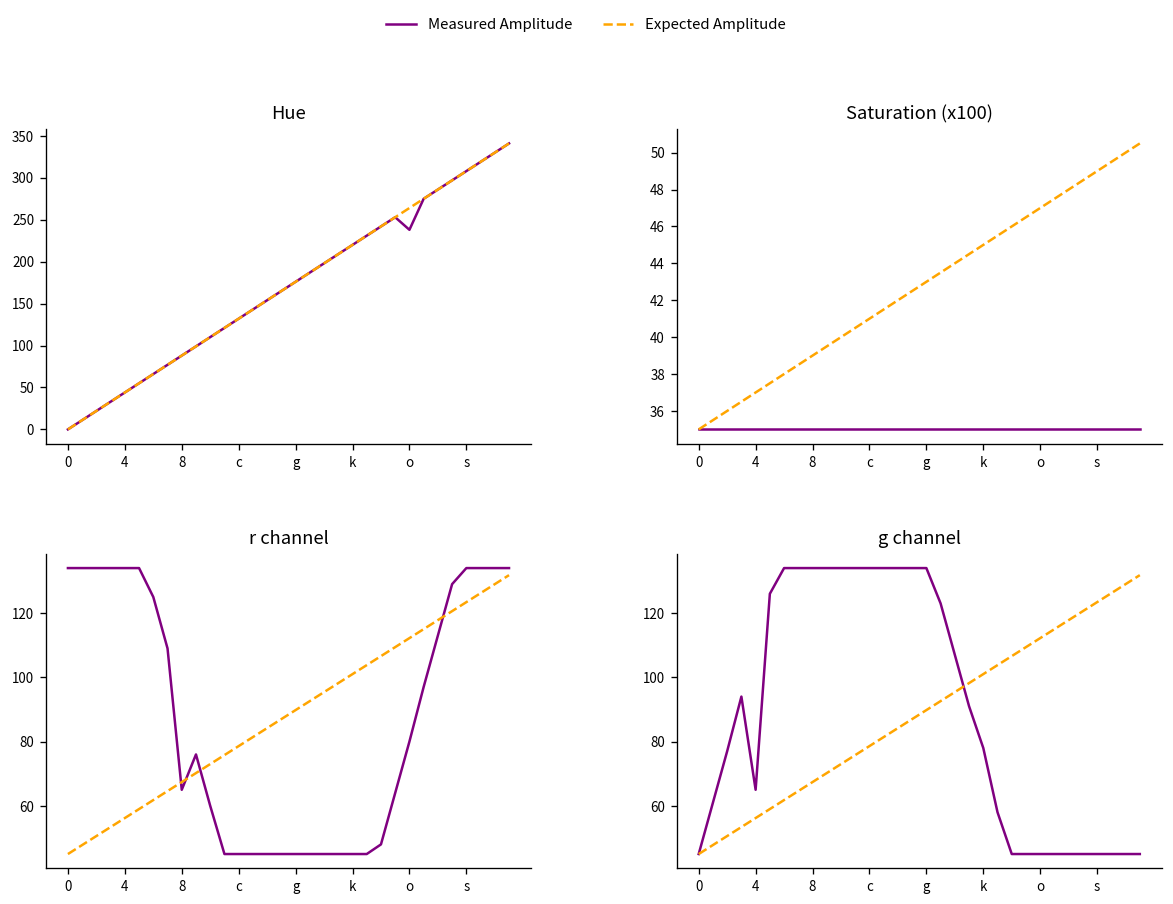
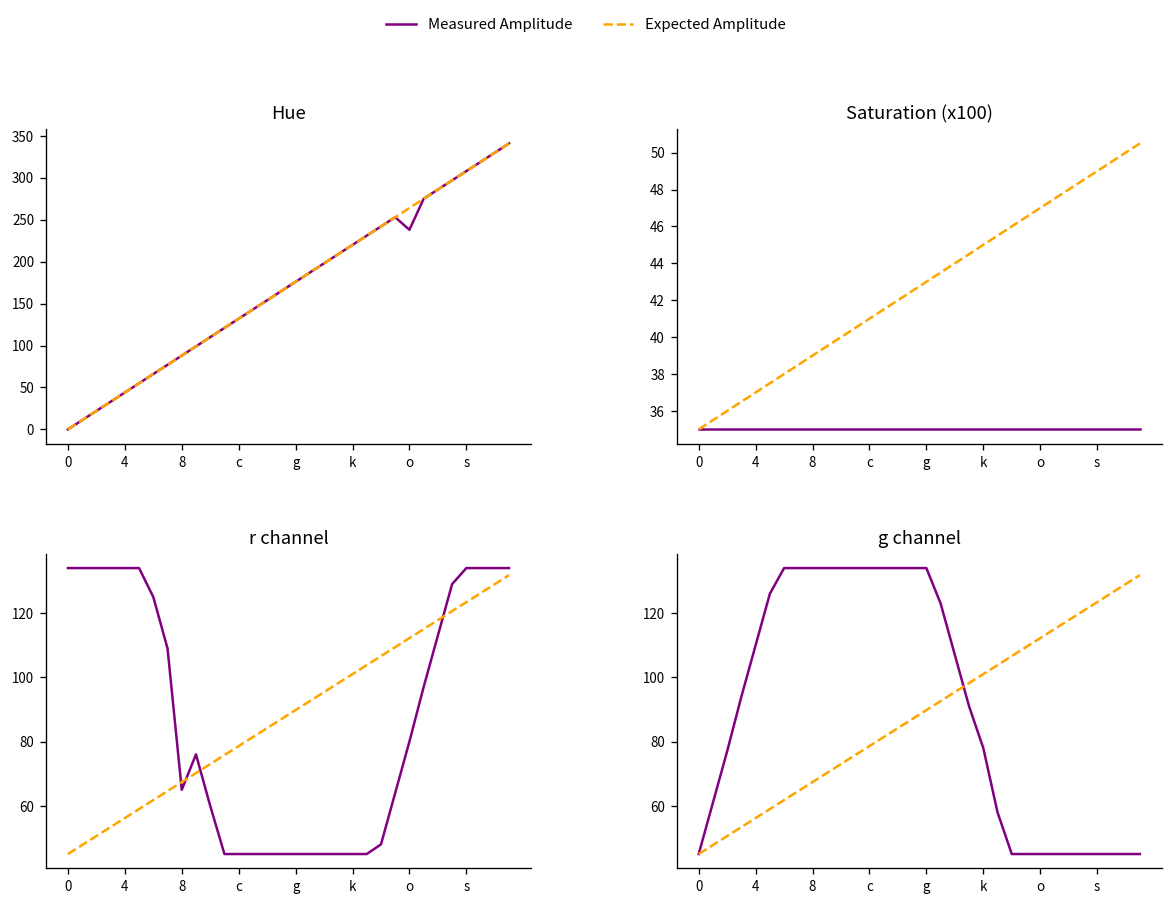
  {
    "Hue": {
      "Measured Amplitude": {
        "o": 240
      },
      "Expected Amplitude": {
        "o": 260
      }
    },
    "Saturation (x100)": {
      "Measured Amplitude": {
        "4": 35.0,
        "8": 35.0,
        "c": 35.0,
        "g": 35.0,
        "k": 35.0,
        "o": 35.0,
        "s": 35.0
      },
      "Expected Amplitude": {
        "4": 37.0,
        "8": 39.0,
        "c": 41.0,
        "g": 43.0,
        "k": 45.0,
        "o": 47.0,
        "s": 49.0
      }
    },
    "r channel": {
      "Measured Amplitude": {
        "0": 134,
        "4": 134,
        "8": 65,
        "c": 45,
        "g": 45,
        "k": 45,
        "o": 80,
        "s": 134
      },
      "Expected Amplitude": {
        "0": 45,
        "4": 56,
        "8": 67,
        "c": 79,
        "g": 90,
        "k": 101,
        "o": 112,
        "s": 123
      }
    },
    "g channel": {
      "Measured Amplitude": {
-       "4": 65,
+       "4": 110,
        "8": 134,
        "c": 134,
        "g": 134,
        "k": 78,
        "o": 45,
        "s": 45
      },
      "Expected Amplitude": {
        "4": 56,
        "8": 67,
        "c": 79,
        "g": 90,
        "k": 101,
        "o": 112,
        "s": 123
      }
    }
  }
